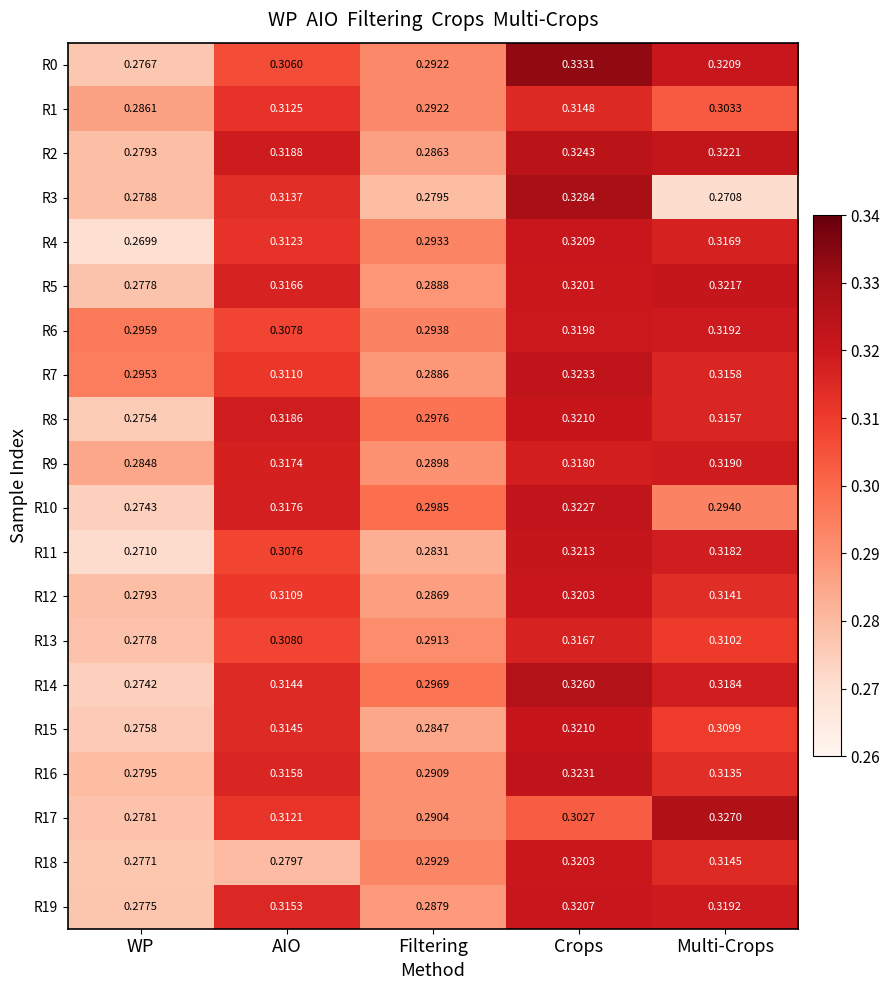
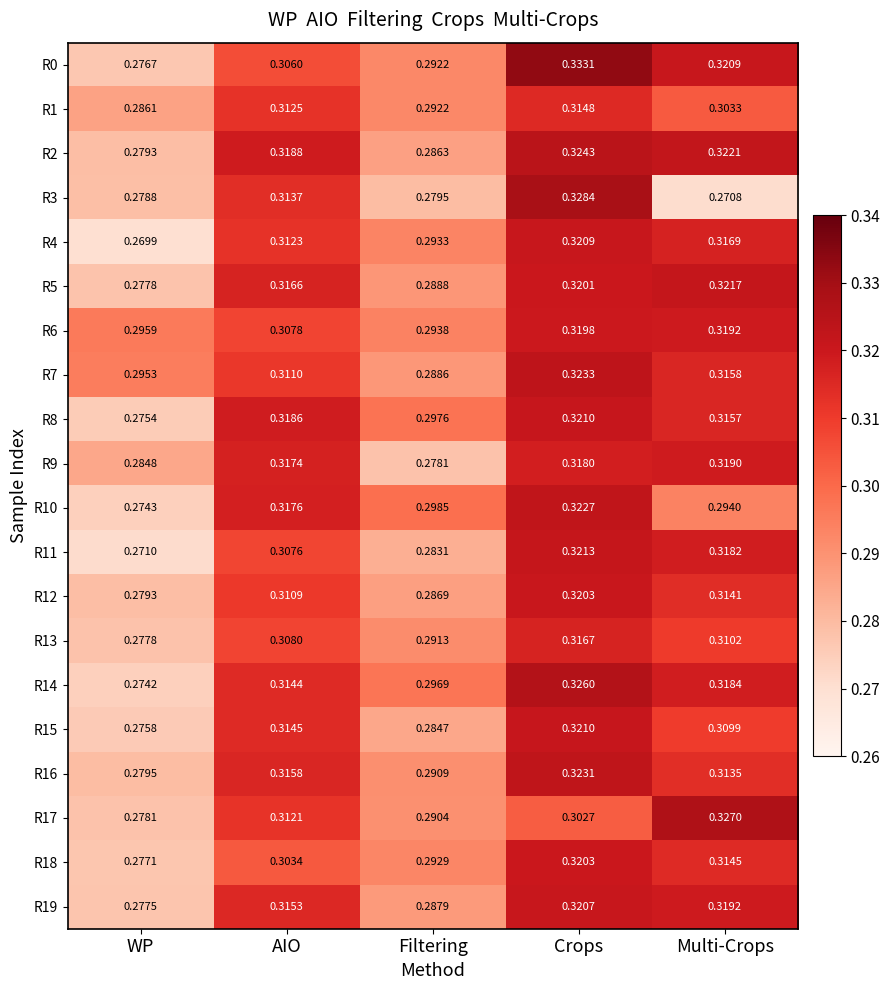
  {
    "R0": {
      "WP": 0.2767,
      "AIO": 0.3060,
      "Filtering": 0.2922,
      "Crops": 0.3331,
      "Multi-Crops": 0.3209
    },
    "R1": {
      "WP": 0.2861,
      "AIO": 0.3125,
      "Filtering": 0.2922,
      "Crops": 0.3148,
      "Multi-Crops": 0.3033
    },
    "R2": {
      "WP": 0.2793,
      "AIO": 0.3188,
      "Filtering": 0.2863,
      "Crops": 0.3243,
      "Multi-Crops": 0.3221
    },
    "R3": {
      "WP": 0.2788,
      "AIO": 0.3137,
      "Filtering": 0.2795,
      "Crops": 0.3284,
      "Multi-Crops": 0.2708
    },
    "R4": {
      "WP": 0.2699,
      "AIO": 0.3123,
      "Filtering": 0.2933,
      "Crops": 0.3209,
      "Multi-Crops": 0.3169
    },
    "R5": {
      "WP": 0.2778,
      "AIO": 0.3166,
      "Filtering": 0.2888,
      "Crops": 0.3201,
      "Multi-Crops": 0.3217
    },
    "R6": {
      "WP": 0.2959,
      "AIO": 0.3078,
      "Filtering": 0.2938,
      "Crops": 0.3198,
      "Multi-Crops": 0.3192
    },
    "R7": {
      "WP": 0.2953,
      "AIO": 0.3110,
      "Filtering": 0.2886,
      "Crops": 0.3233,
      "Multi-Crops": 0.3158
    },
    "R8": {
      "WP": 0.2754,
      "AIO": 0.3186,
      "Filtering": 0.2976,
      "Crops": 0.3210,
      "Multi-Crops": 0.3157
    },
    "R9": {
      "WP": 0.2848,
      "AIO": 0.3174,
-     "Filtering": 0.2898,
+     "Filtering": 0.2781,
      "Crops": 0.3180,
      "Multi-Crops": 0.3190
    },
    "R10": {
      "WP": 0.2743,
      "AIO": 0.3176,
      "Filtering": 0.2985,
      "Crops": 0.3227,
      "Multi-Crops": 0.2940
    },
    "R11": {
      "WP": 0.2710,
      "AIO": 0.3076,
      "Filtering": 0.2831,
      "Crops": 0.3213,
      "Multi-Crops": 0.3182
    },
    "R12": {
      "WP": 0.2793,
      "AIO": 0.3109,
      "Filtering": 0.2869,
      "Crops": 0.3203,
      "Multi-Crops": 0.3141
    },
    "R13": {
      "WP": 0.2778,
      "AIO": 0.3080,
      "Filtering": 0.2913,
      "Crops": 0.3167,
      "Multi-Crops": 0.3102
    },
    "R14": {
      "WP": 0.2742,
      "AIO": 0.3144,
      "Filtering": 0.2969,
      "Crops": 0.3260,
      "Multi-Crops": 0.3184
    },
    "R15": {
      "WP": 0.2758,
      "AIO": 0.3145,
      "Filtering": 0.2847,
      "Crops": 0.3210,
      "Multi-Crops": 0.3099
    },
    "R16": {
      "WP": 0.2795,
      "AIO": 0.3158,
      "Filtering": 0.2909,
      "Crops": 0.3231,
      "Multi-Crops": 0.3135
    },
    "R17": {
      "WP": 0.2781,
      "AIO": 0.3121,
      "Filtering": 0.2904,
      "Crops": 0.3027,
      "Multi-Crops": 0.3270
    },
    "R18": {
      "WP": 0.2771,
-     "AIO": 0.2797,
+     "AIO": 0.3034,
      "Filtering": 0.2929,
      "Crops": 0.3203,
      "Multi-Crops": 0.3145
    },
    "R19": {
      "WP": 0.2775,
      "AIO": 0.3153,
      "Filtering": 0.2879,
      "Crops": 0.3207,
      "Multi-Crops": 0.3192
    }
  }
